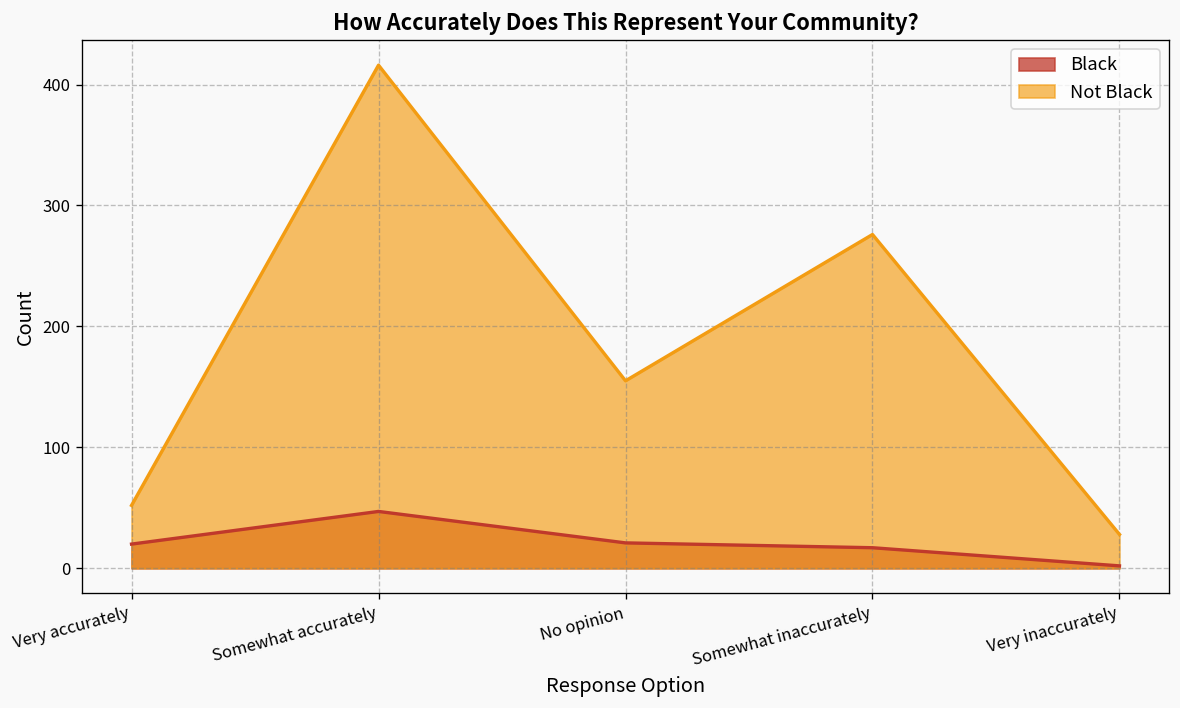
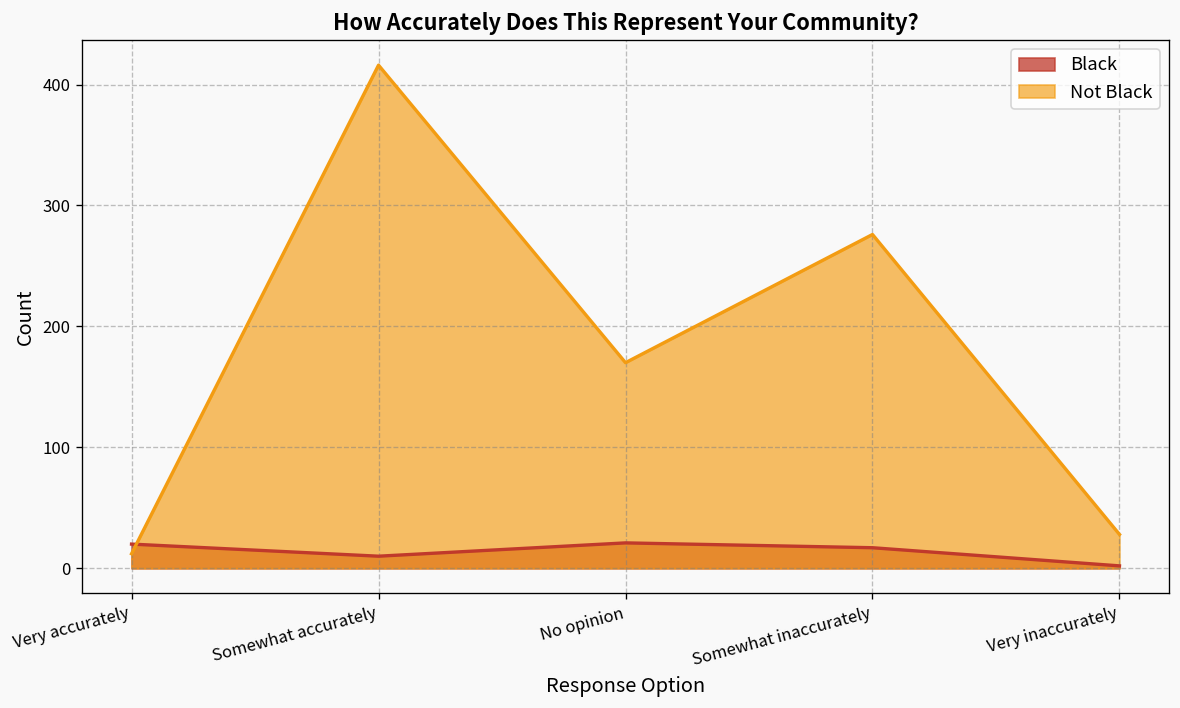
  {
    "Black": {
      "Very accurately": 20,
-     "Somewhat accurately": 47,
+     "Somewhat accurately": 10,
      "No opinion": 21,
      "Somewhat inaccurately": 17,
      "Very inaccurately": 2
    },
    "Not Black": {
-     "Very accurately": 52,
+     "Very accurately": 12,
      "Somewhat accurately": 416,
-     "No opinion": 155,
+     "No opinion": 170,
      "Somewhat inaccurately": 276,
      "Very inaccurately": 28
    }
  }
